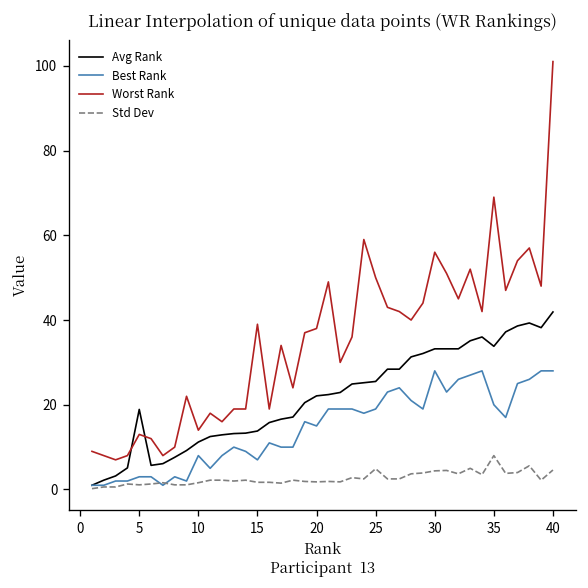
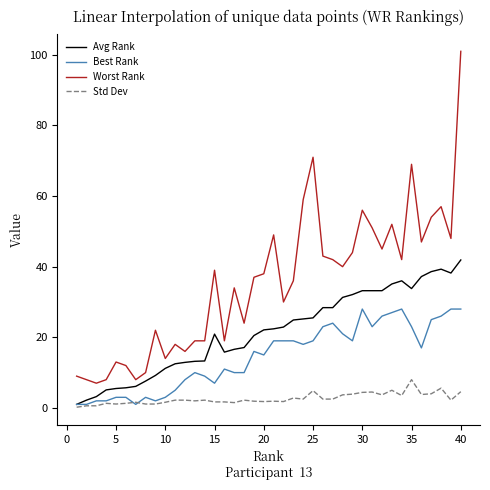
  {
    "Avg Rank": {
-     "5": 19,
+     "5": 6,
      "10": 11,
-     "15": 14,
+     "15": 21,
      "20": 22,
      "25": 26,
      "30": 33,
      "35": 34,
      "40": 42
    },
    "Best Rank": {
      "5": 3,
-     "10": 8,
+     "10": 3,
      "15": 7,
      "20": 15,
      "25": 19,
      "30": 28,
-     "35": 20,
+     "35": 23,
      "40": 28
    },
    "Worst Rank": {
      "5": 13,
      "10": 14,
      "15": 39,
      "20": 38,
-     "25": 50,
+     "25": 71,
      "30": 56,
      "35": 69,
      "40": 101
    },
    "Std Dev": {
      "5": 1,
      "10": 2,
      "15": 2,
      "20": 2,
      "25": 5,
      "30": 4,
      "35": 8,
      "40": 5
    }
  }
